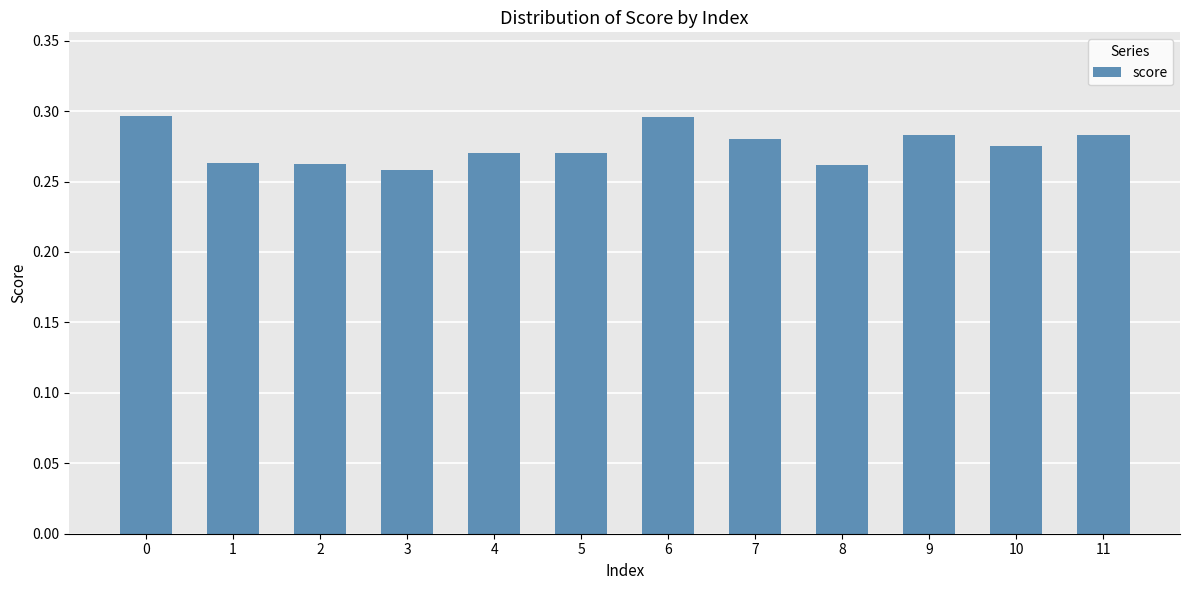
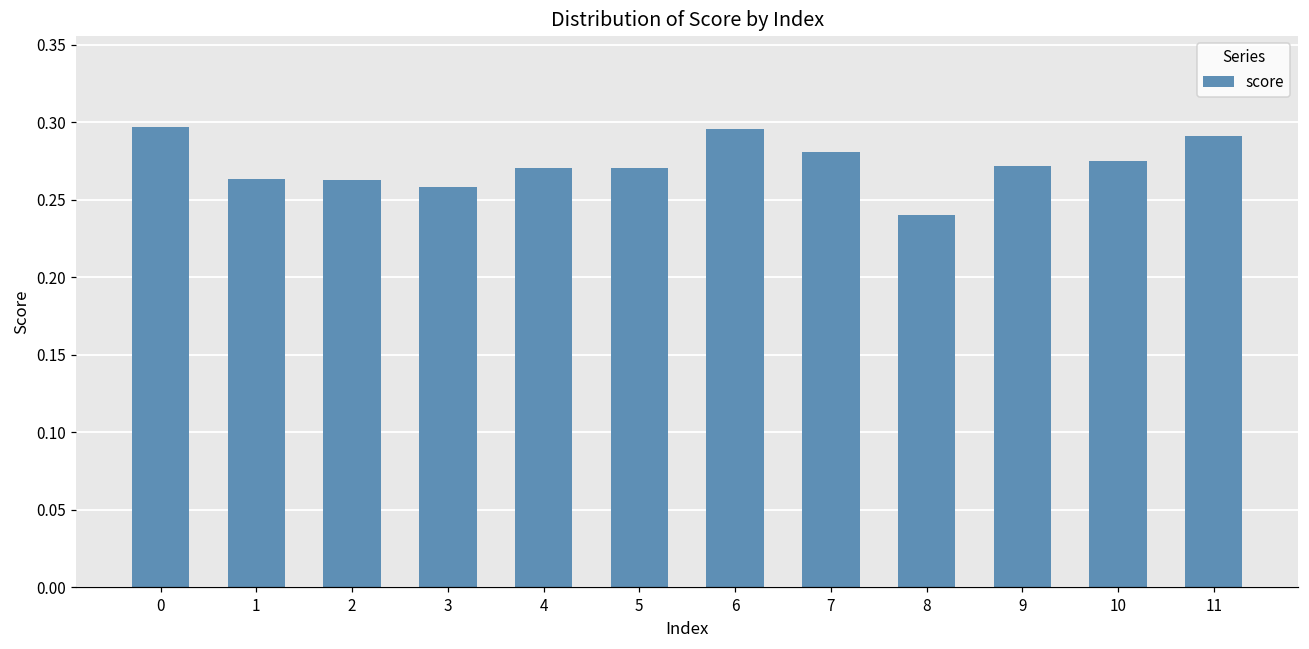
  {
    "0": 0.297,
    "1": 0.263,
    "2": 0.263,
    "3": 0.258,
    "4": 0.271,
    "5": 0.270,
    "6": 0.296,
    "7": 0.281,
-   "8": 0.261,
-   "9": 0.283,
+   "8": 0.240,
+   "9": 0.272,
    "10": 0.275,
-   "11": 0.283
+   "11": 0.291
  }
